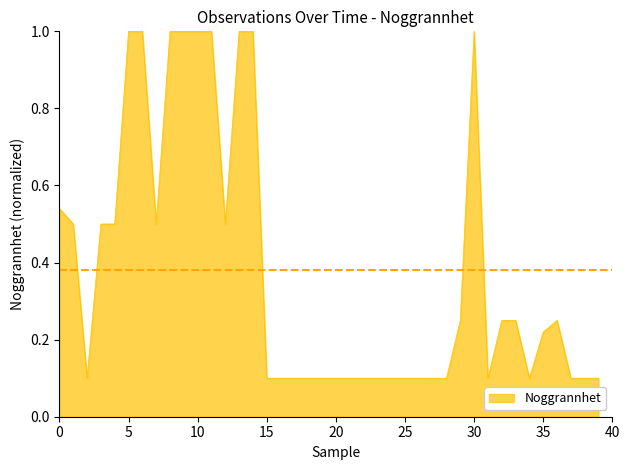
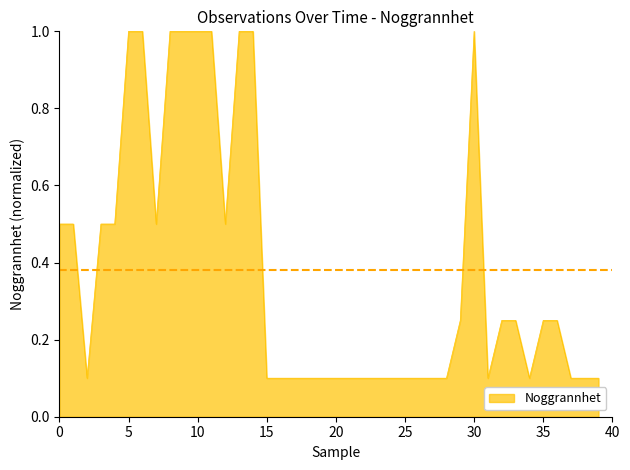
  {
-   "0": 0.54,
+   "0": 0.50,
    "5": 1.00,
    "10": 1.00,
    "15": 0.10,
    "20": 0.10,
    "25": 0.10,
    "30": 1.00,
-   "35": 0.22
+   "35": 0.25
  }
